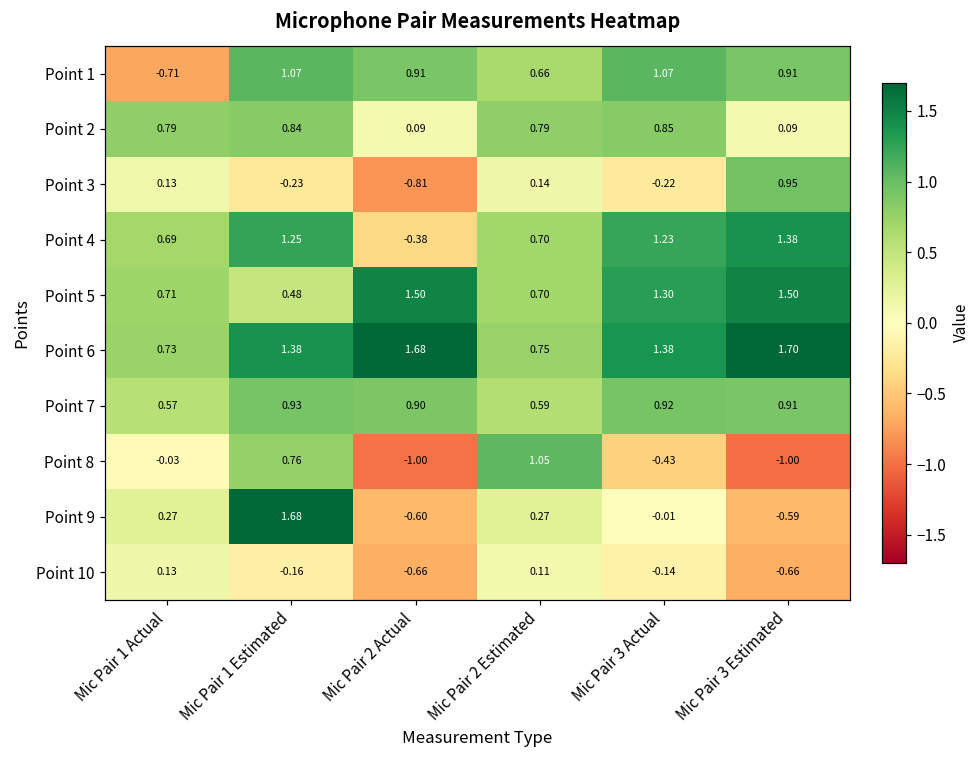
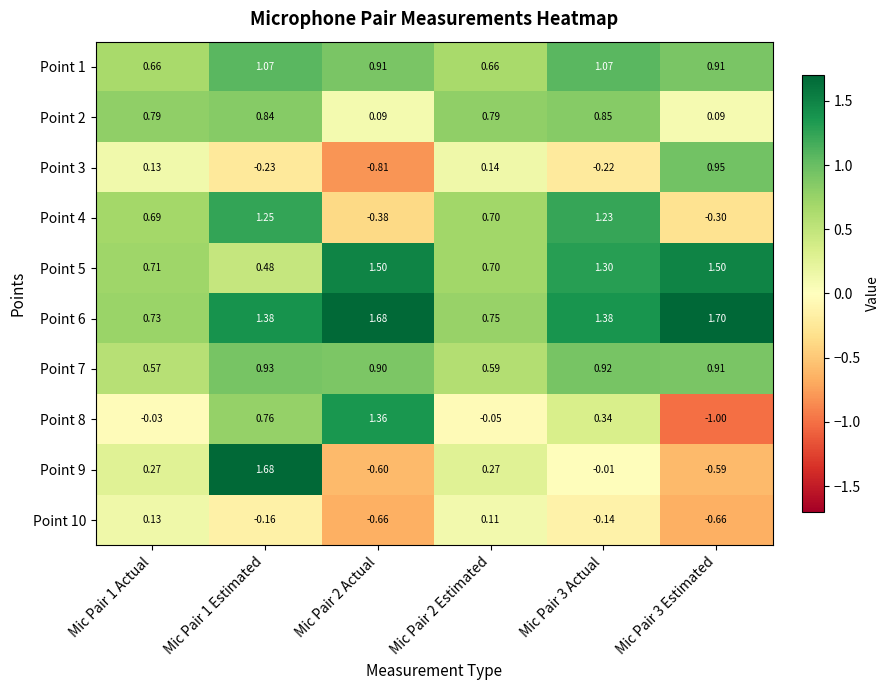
  {
    "Point 1": {
-     "Mic Pair 1 Actual": -0.71,
+     "Mic Pair 1 Actual": 0.66,
      "Mic Pair 1 Estimated": 1.07,
      "Mic Pair 2 Actual": 0.91,
      "Mic Pair 2 Estimated": 0.66,
      "Mic Pair 3 Actual": 1.07,
      "Mic Pair 3 Estimated": 0.91
    },
    "Point 2": {
      "Mic Pair 1 Actual": 0.79,
      "Mic Pair 1 Estimated": 0.84,
      "Mic Pair 2 Actual": 0.09,
      "Mic Pair 2 Estimated": 0.79,
      "Mic Pair 3 Actual": 0.85,
      "Mic Pair 3 Estimated": 0.09
    },
    "Point 3": {
      "Mic Pair 1 Actual": 0.13,
      "Mic Pair 1 Estimated": -0.23,
      "Mic Pair 2 Actual": -0.81,
      "Mic Pair 2 Estimated": 0.14,
      "Mic Pair 3 Actual": -0.22,
      "Mic Pair 3 Estimated": 0.95
    },
    "Point 4": {
      "Mic Pair 1 Actual": 0.69,
      "Mic Pair 1 Estimated": 1.25,
      "Mic Pair 2 Actual": -0.38,
      "Mic Pair 2 Estimated": 0.70,
      "Mic Pair 3 Actual": 1.23,
-     "Mic Pair 3 Estimated": 1.38
+     "Mic Pair 3 Estimated": -0.30
    },
    "Point 5": {
      "Mic Pair 1 Actual": 0.71,
      "Mic Pair 1 Estimated": 0.48,
      "Mic Pair 2 Actual": 1.50,
      "Mic Pair 2 Estimated": 0.70,
      "Mic Pair 3 Actual": 1.30,
      "Mic Pair 3 Estimated": 1.50
    },
    "Point 6": {
      "Mic Pair 1 Actual": 0.73,
      "Mic Pair 1 Estimated": 1.38,
      "Mic Pair 2 Actual": 1.68,
      "Mic Pair 2 Estimated": 0.75,
      "Mic Pair 3 Actual": 1.38,
      "Mic Pair 3 Estimated": 1.70
    },
    "Point 7": {
      "Mic Pair 1 Actual": 0.57,
      "Mic Pair 1 Estimated": 0.93,
      "Mic Pair 2 Actual": 0.90,
      "Mic Pair 2 Estimated": 0.59,
      "Mic Pair 3 Actual": 0.92,
      "Mic Pair 3 Estimated": 0.91
    },
    "Point 8": {
      "Mic Pair 1 Actual": -0.03,
      "Mic Pair 1 Estimated": 0.76,
-     "Mic Pair 2 Actual": -1.00,
-     "Mic Pair 2 Estimated": 1.05,
-     "Mic Pair 3 Actual": -0.43,
+     "Mic Pair 2 Actual": 1.36,
+     "Mic Pair 2 Estimated": -0.05,
+     "Mic Pair 3 Actual": 0.34,
      "Mic Pair 3 Estimated": -1.00
    },
    "Point 9": {
      "Mic Pair 1 Actual": 0.27,
      "Mic Pair 1 Estimated": 1.68,
      "Mic Pair 2 Actual": -0.60,
      "Mic Pair 2 Estimated": 0.27,
      "Mic Pair 3 Actual": -0.01,
      "Mic Pair 3 Estimated": -0.59
    },
    "Point 10": {
      "Mic Pair 1 Actual": 0.13,
      "Mic Pair 1 Estimated": -0.16,
      "Mic Pair 2 Actual": -0.66,
      "Mic Pair 2 Estimated": 0.11,
      "Mic Pair 3 Actual": -0.14,
      "Mic Pair 3 Estimated": -0.66
    }
  }
